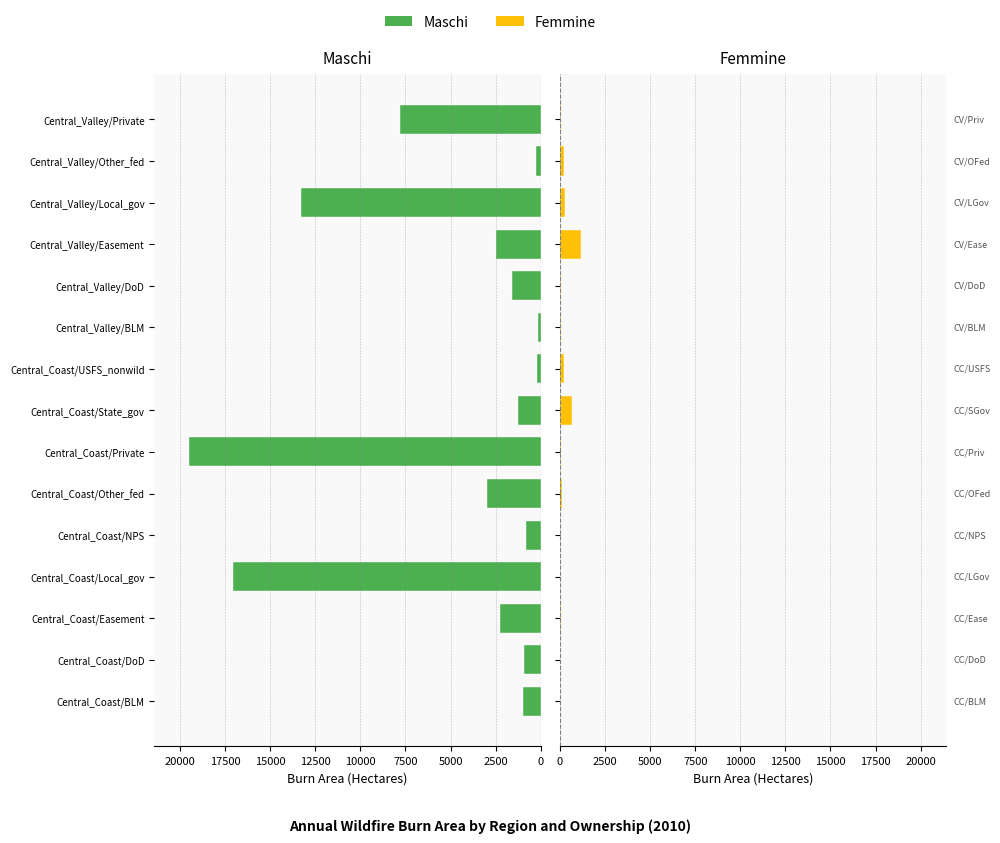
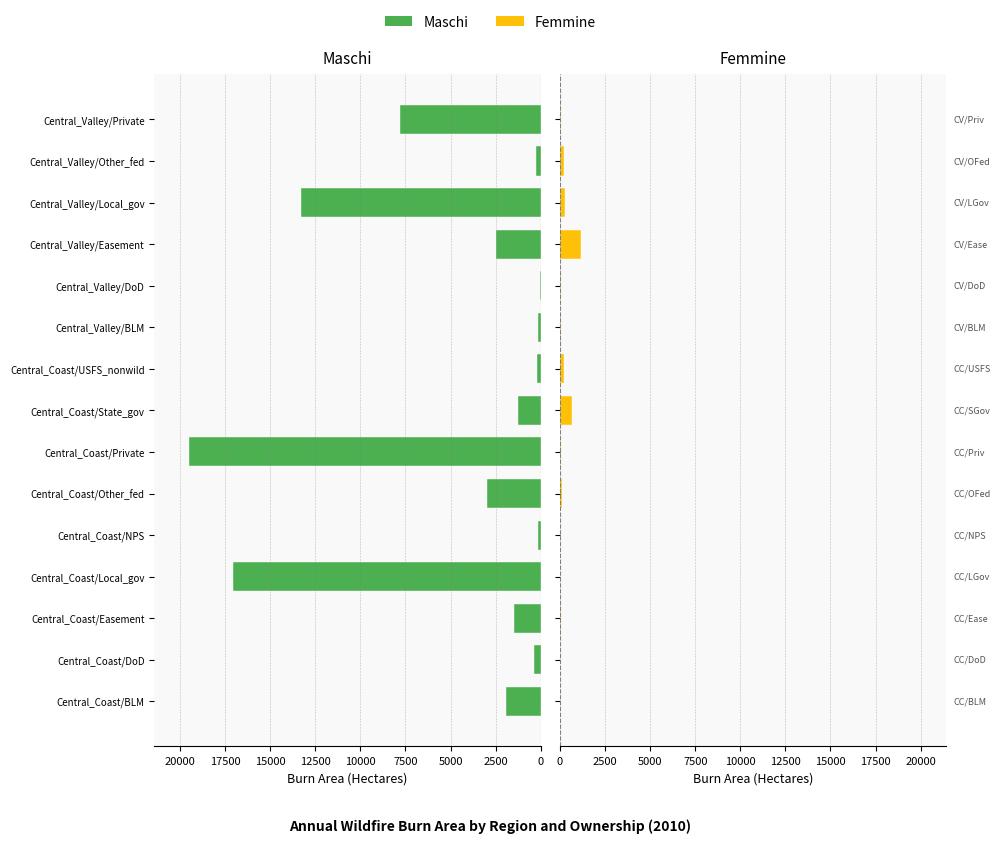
  {
    "Maschi": {
      "Central_Valley/Private": 7800,
      "Central_Valley/Other_fed": 300,
      "Central_Valley/Local_gov": 13300,
      "Central_Valley/Easement": 2500,
-     "Central_Valley/DoD": 1600,
+     "Central_Valley/DoD": 100,
      "Central_Coast/USFS_nonwild": 200,
      "Central_Coast/State_gov": 1300,
      "Central_Coast/Private": 19500,
      "Central_Coast/Other_fed": 3000,
-     "Central_Coast/NPS": 800,
+     "Central_Coast/NPS": 100,
      "Central_Coast/Local_gov": 17100,
-     "Central_Coast/Easement": 2300,
-     "Central_Coast/DoD": 900,
-     "Central_Coast/BLM": 1000
+     "Central_Coast/Easement": 1500,
+     "Central_Coast/DoD": 400,
+     "Central_Coast/BLM": 1900
    }
  }
